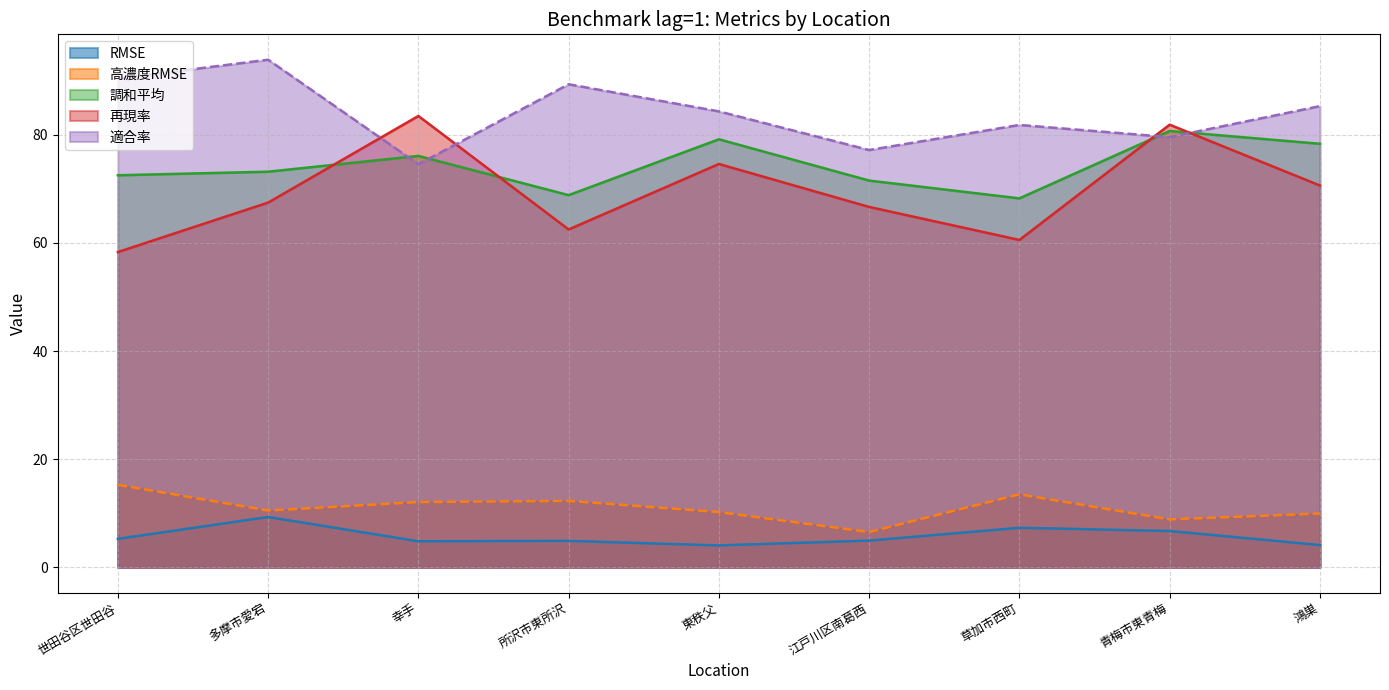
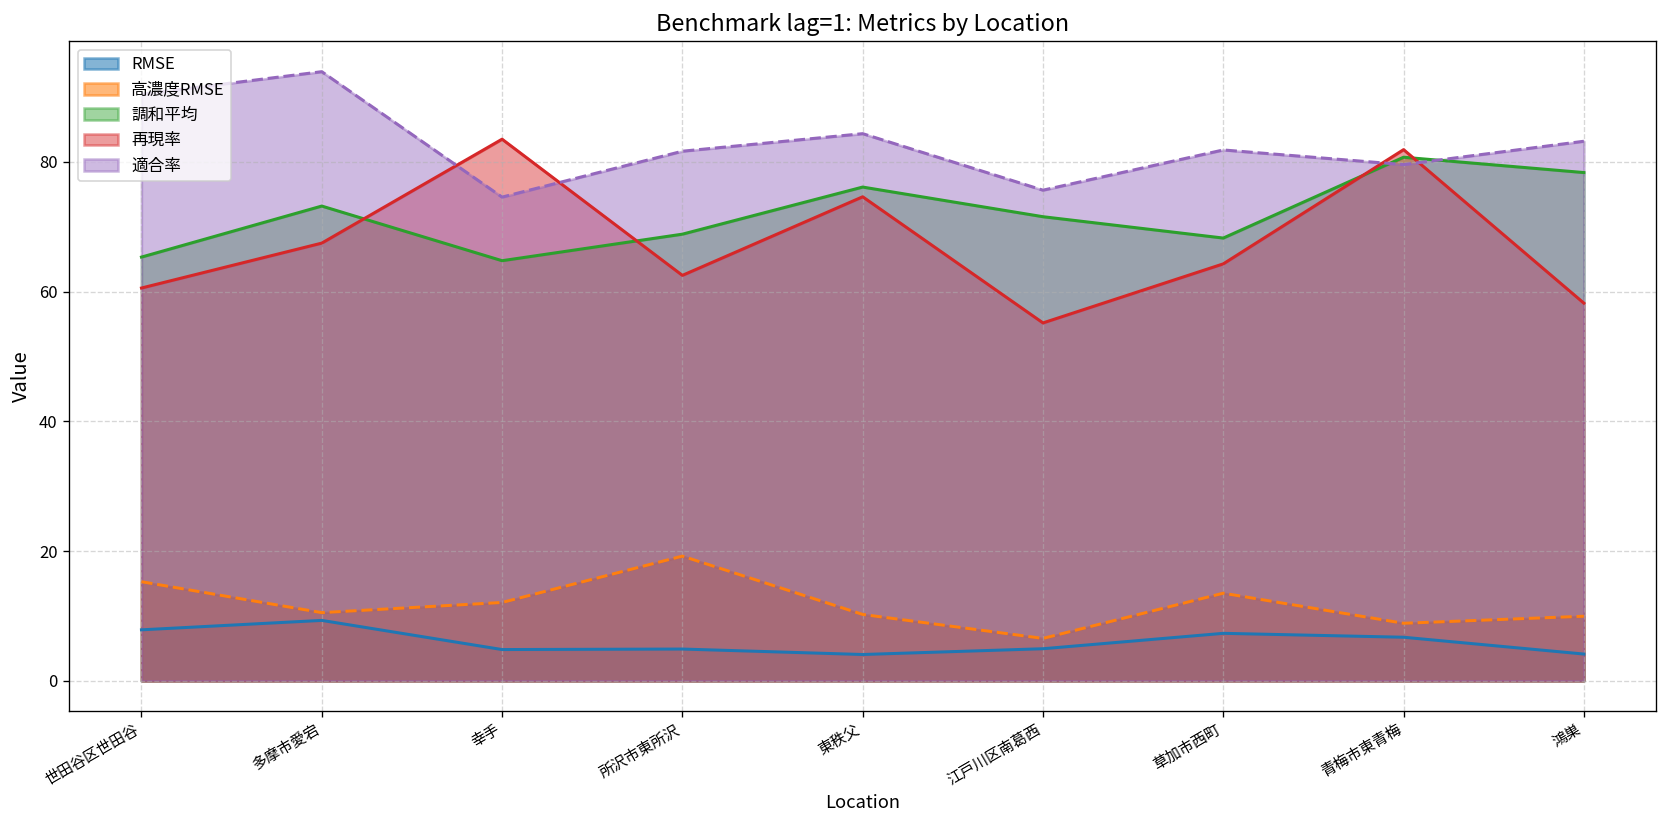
  {
    "RMSE": {
-     "世田谷区世田谷": 5,
+     "世田谷区世田谷": 8,
      "多摩市愛宕": 9,
      "幸手": 5,
      "所沢市東所沢": 5,
      "東秩父": 4,
      "江戸川区南葛西": 5,
      "草加市西町": 7,
      "青梅市東青梅": 7,
      "鴻巣": 4
    },
    "高濃度RMSE": {
      "世田谷区世田谷": 15,
      "多摩市愛宕": 11,
      "幸手": 12,
-     "所沢市東所沢": 12,
+     "所沢市東所沢": 19,
      "東秩父": 10,
      "江戸川区南葛西": 7,
      "草加市西町": 14,
      "青梅市東青梅": 9,
      "鴻巣": 10
    },
    "調和平均": {
-     "世田谷区世田谷": 73,
+     "世田谷区世田谷": 65,
      "多摩市愛宕": 73,
-     "幸手": 76,
+     "幸手": 65,
      "所沢市東所沢": 69,
-     "東秩父": 79,
+     "東秩父": 76,
      "江戸川区南葛西": 72,
      "草加市西町": 68,
      "青梅市東青梅": 81,
      "鴻巣": 78
    },
    "再現率": {
-     "世田谷区世田谷": 58,
+     "世田谷区世田谷": 61,
      "多摩市愛宕": 67,
      "幸手": 83,
      "所沢市東所沢": 63,
      "東秩父": 75,
-     "江戸川区南葛西": 67,
-     "草加市西町": 61,
+     "江戸川区南葛西": 55,
+     "草加市西町": 64,
      "青梅市東青梅": 82,
-     "鴻巣": 71
+     "鴻巣": 58
    },
    "適合率": {
      "多摩市愛宕": 94,
      "幸手": 75,
-     "所沢市東所沢": 89,
+     "所沢市東所沢": 82,
      "東秩父": 84,
-     "江戸川区南葛西": 77,
+     "江戸川区南葛西": 76,
      "草加市西町": 82,
      "青梅市東青梅": 80,
-     "鴻巣": 85
+     "鴻巣": 83
    }
  }
